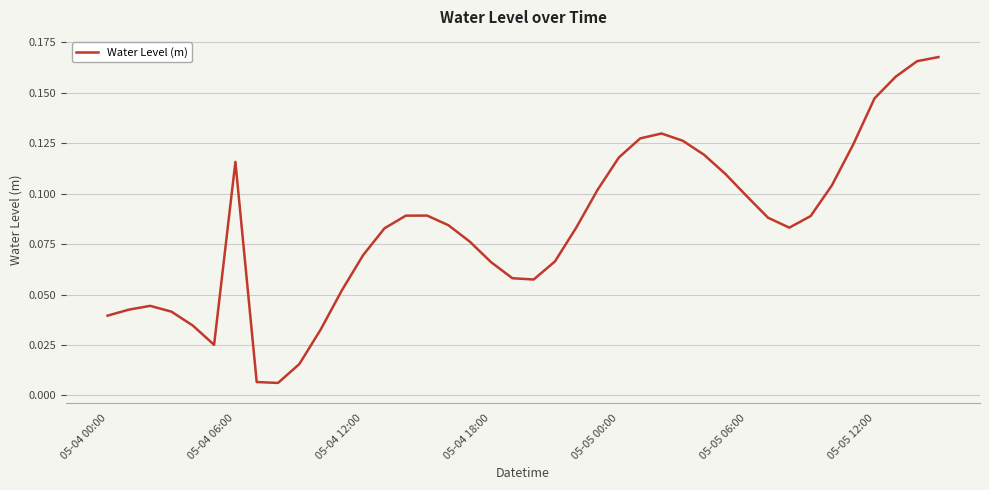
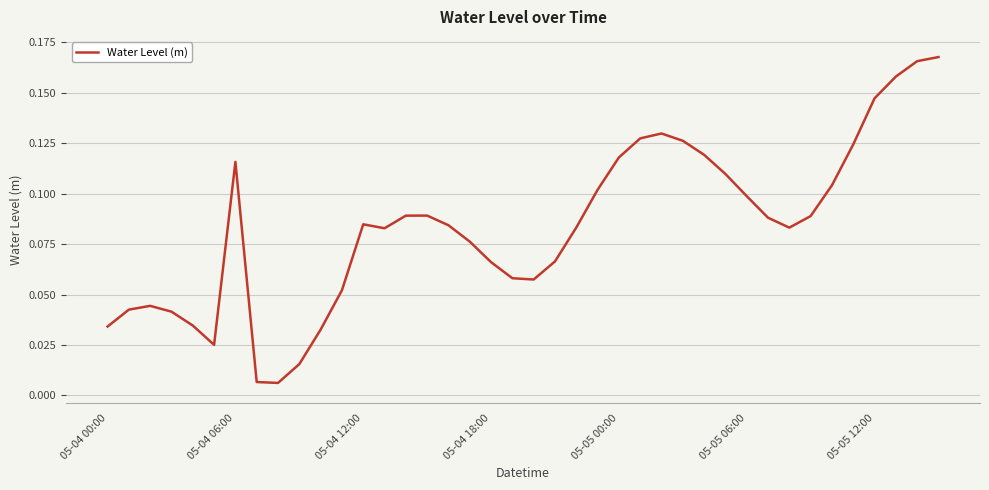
  {
-   "05-04 00:00": 0.040,
+   "05-04 00:00": 0.034,
    "05-04 06:00": 0.116,
-   "05-04 12:00": 0.070,
+   "05-04 12:00": 0.085,
    "05-04 18:00": 0.066,
    "05-05 00:00": 0.118,
    "05-05 06:00": 0.099,
    "05-05 12:00": 0.147
  }
